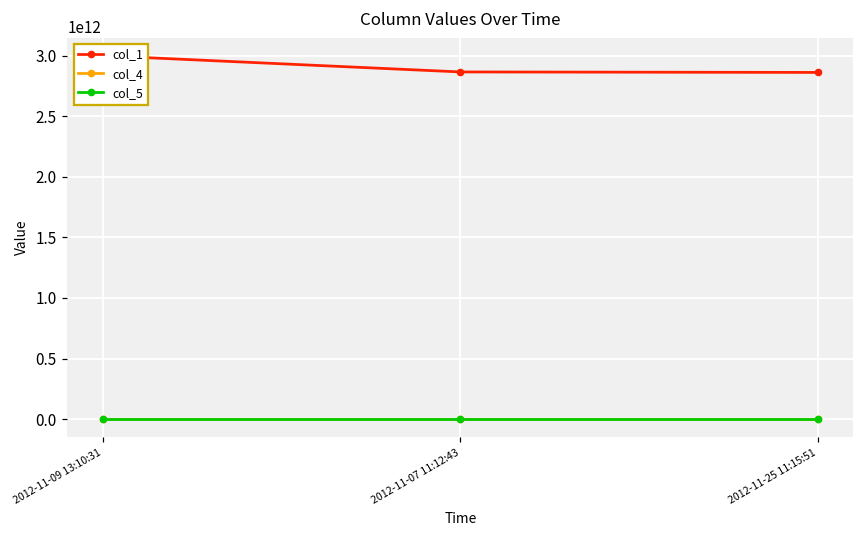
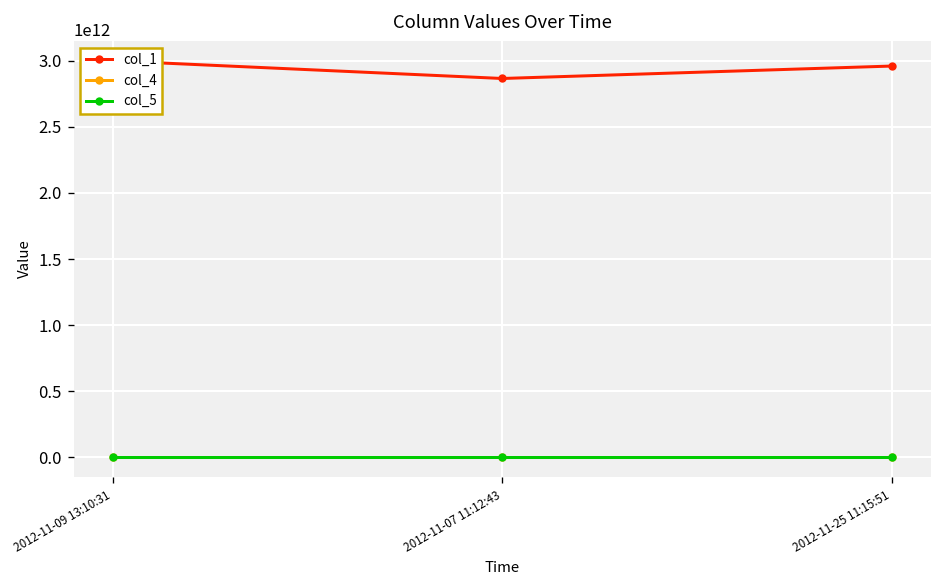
  {
    "col_1": {
      "2012-11-07 11:12:43": 2870000000000,
-     "2012-11-25 11:15:51": 2860000000000
+     "2012-11-25 11:15:51": 2960000000000
    },
    "col_5": {
      "2012-11-09 13:10:31": 0,
      "2012-11-07 11:12:43": 0,
      "2012-11-25 11:15:51": 0
    }
  }
